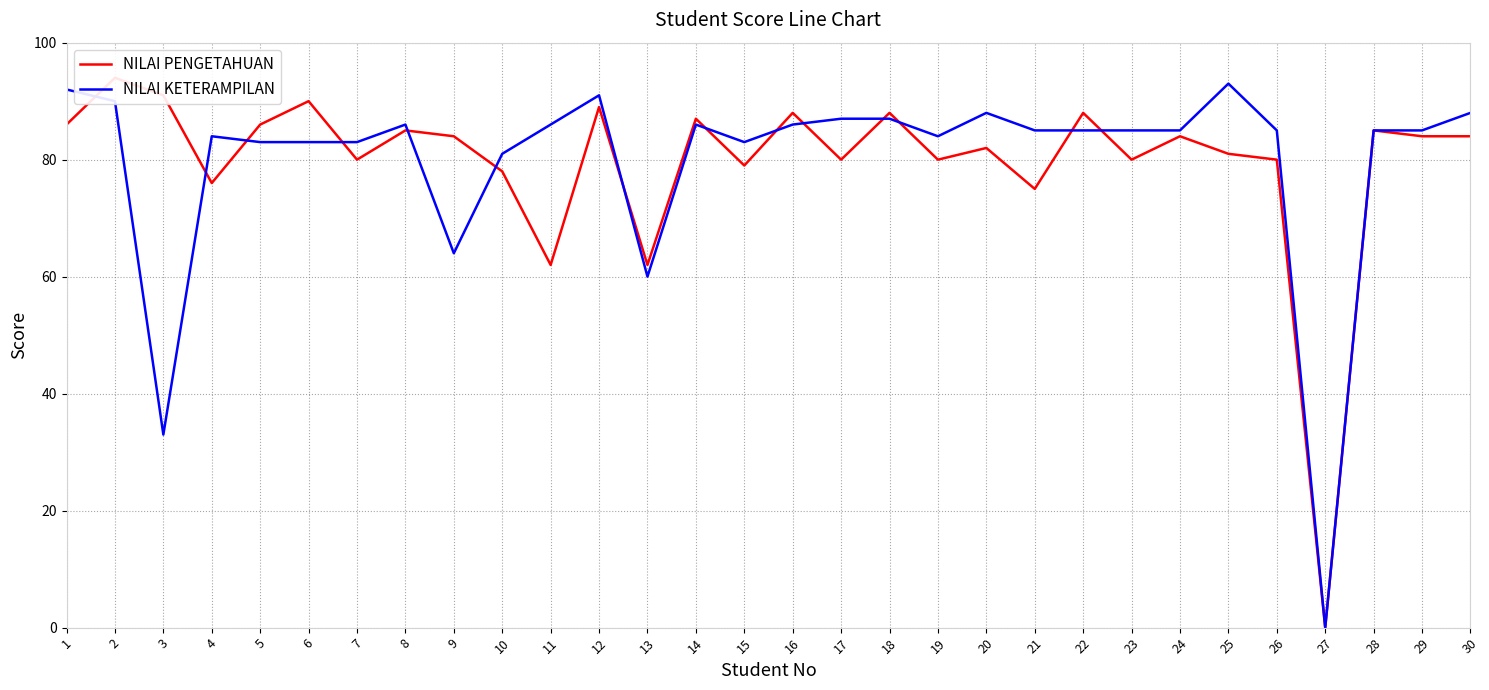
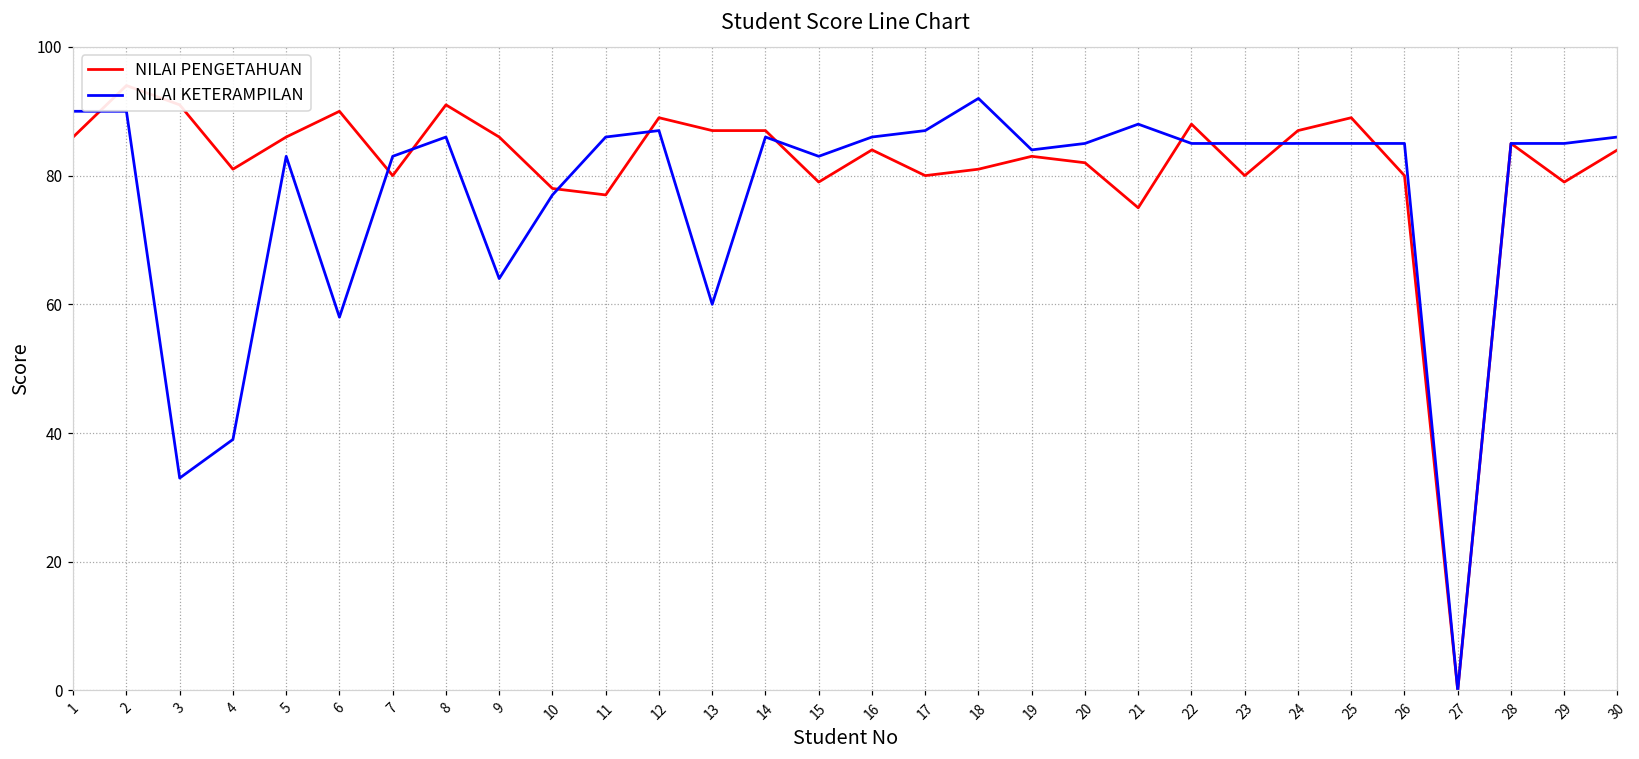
  {
    "NILAI PENGETAHUAN": {
      "1": 86,
-     "4": 76,
+     "4": 81,
      "5": 86,
      "6": 90,
      "7": 80,
-     "8": 85,
-     "9": 84,
+     "8": 91,
+     "9": 86,
      "10": 78,
-     "11": 62,
+     "11": 77,
      "12": 89,
-     "13": 62,
+     "13": 87,
      "14": 87,
      "15": 79,
-     "16": 88,
+     "16": 84,
      "17": 80,
-     "18": 88,
-     "19": 80,
+     "18": 81,
+     "19": 83,
      "20": 82,
      "21": 75,
      "22": 88,
      "23": 80,
-     "24": 84,
-     "25": 81,
+     "24": 87,
+     "25": 89,
      "26": 80,
-     "29": 84,
+     "29": 79,
      "30": 84
    },
    "NILAI KETERAMPILAN": {
-     "1": 92,
+     "1": 90,
      "3": 33,
-     "4": 84,
+     "4": 39,
      "5": 83,
-     "6": 83,
+     "6": 58,
      "7": 83,
      "8": 86,
      "9": 64,
-     "10": 81,
+     "10": 77,
      "11": 86,
-     "12": 91,
+     "12": 87,
      "13": 60,
      "14": 86,
      "15": 83,
      "16": 86,
      "17": 87,
-     "18": 87,
+     "18": 92,
      "19": 84,
-     "20": 88,
-     "21": 85,
+     "20": 85,
+     "21": 88,
      "22": 85,
      "23": 85,
      "24": 85,
-     "25": 93,
+     "25": 85,
      "26": 85,
      "29": 85,
-     "30": 88
+     "30": 86
    }
  }
